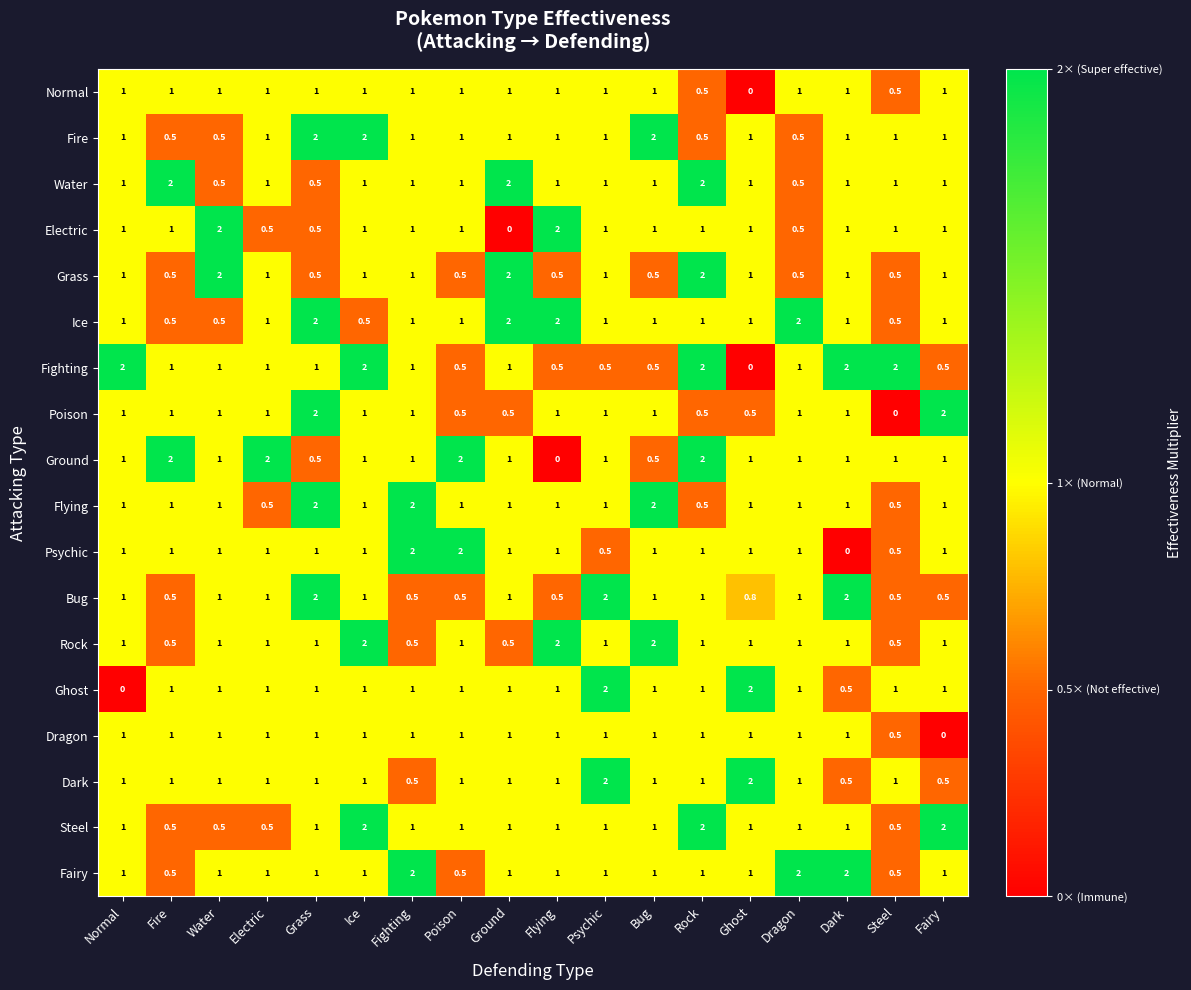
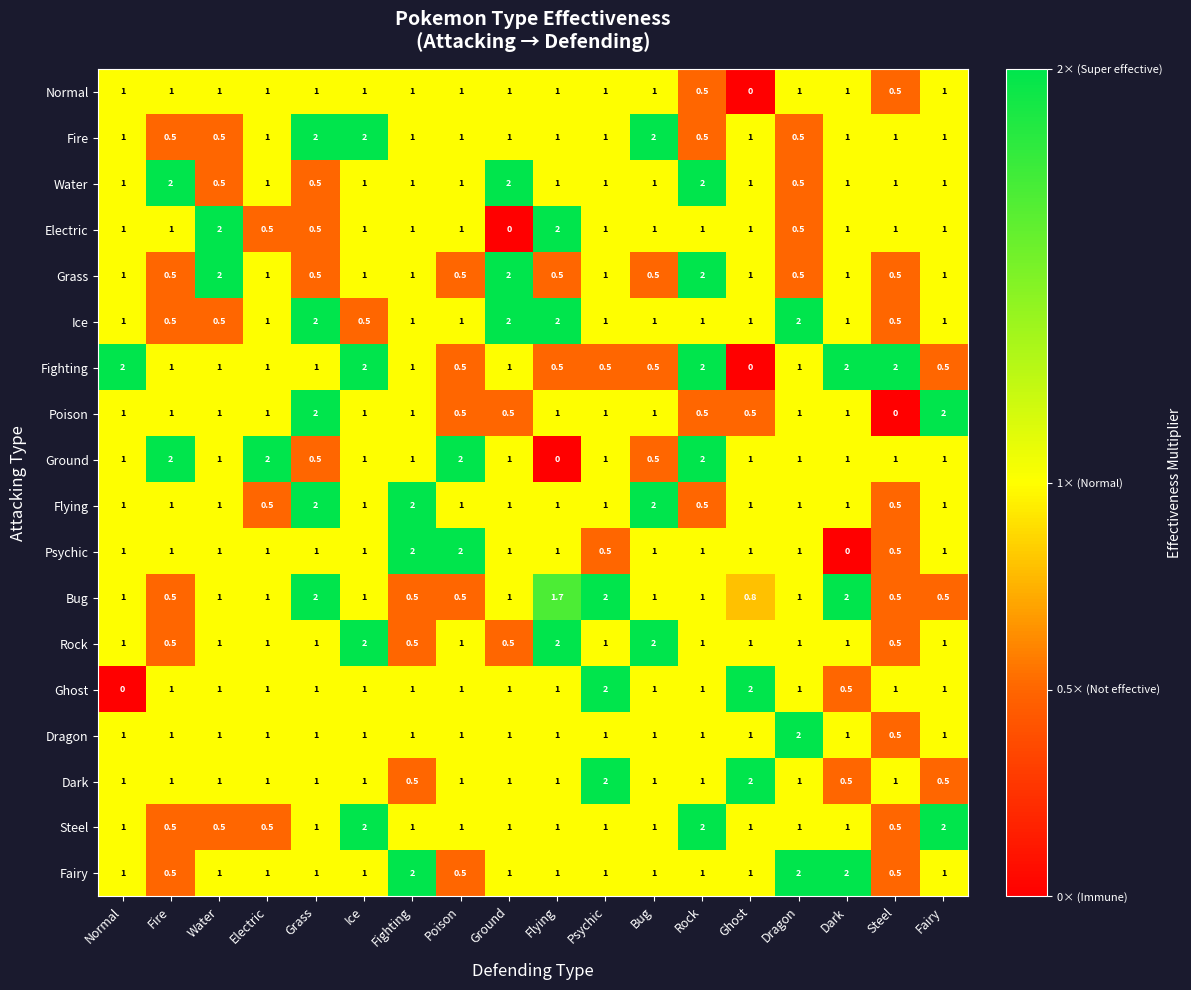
  {
    "Bug": {
      "Normal": 1,
      "Fire": 0.5,
      "Water": 1,
      "Electric": 1,
      "Grass": 2,
      "Ice": 1,
      "Fighting": 0.5,
      "Poison": 0.5,
      "Ground": 1,
-     "Flying": 0.5,
+     "Flying": 1.7,
      "Psychic": 2,
      "Bug": 1,
      "Rock": 1,
      "Ghost": 0.8,
      "Dragon": 1,
      "Dark": 2,
      "Steel": 0.5,
      "Fairy": 0.5
    },
    "Dragon": {
      "Normal": 1,
      "Fire": 1,
      "Water": 1,
      "Electric": 1,
      "Grass": 1,
      "Ice": 1,
      "Fighting": 1,
      "Poison": 1,
      "Ground": 1,
      "Flying": 1,
      "Psychic": 1,
      "Bug": 1,
      "Rock": 1,
      "Ghost": 1,
-     "Dragon": 1,
+     "Dragon": 2,
      "Dark": 1,
      "Steel": 0.5,
-     "Fairy": 0
+     "Fairy": 1
    }
  }
